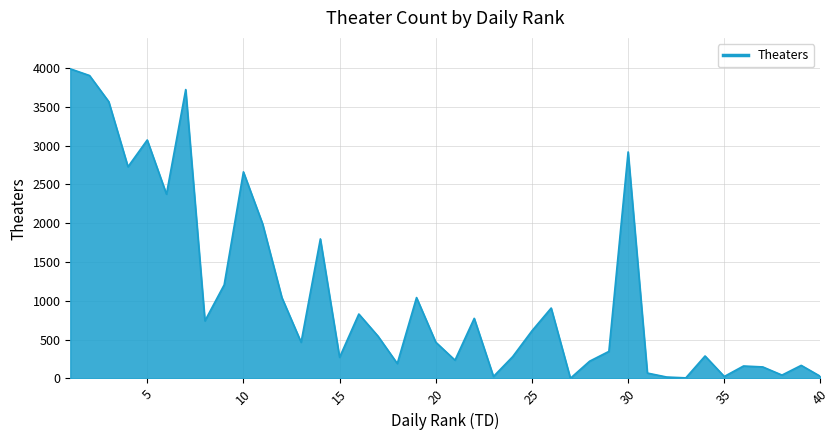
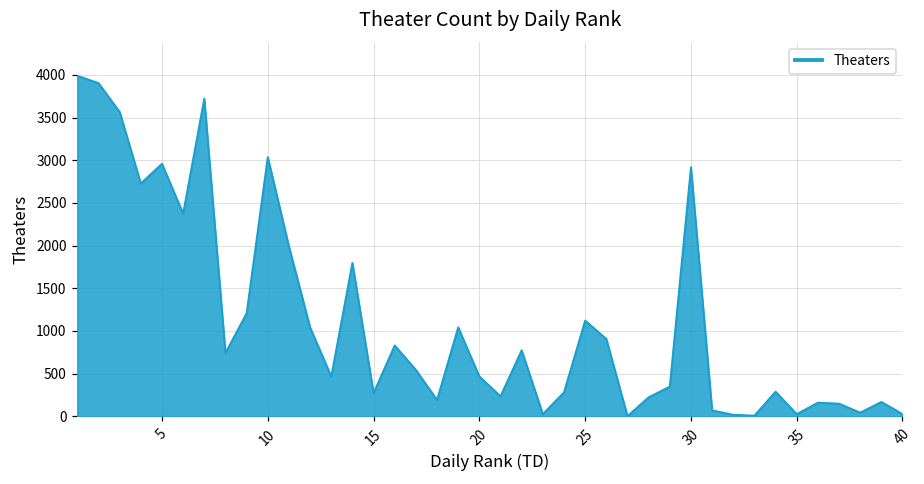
  {
-   "5": 3100,
-   "10": 2700,
+   "5": 3000,
+   "10": 3000,
    "15": 300,
    "20": 500,
-   "25": 600,
+   "25": 1100,
    "30": 2900,
    "35": 0,
    "40": 0
  }
